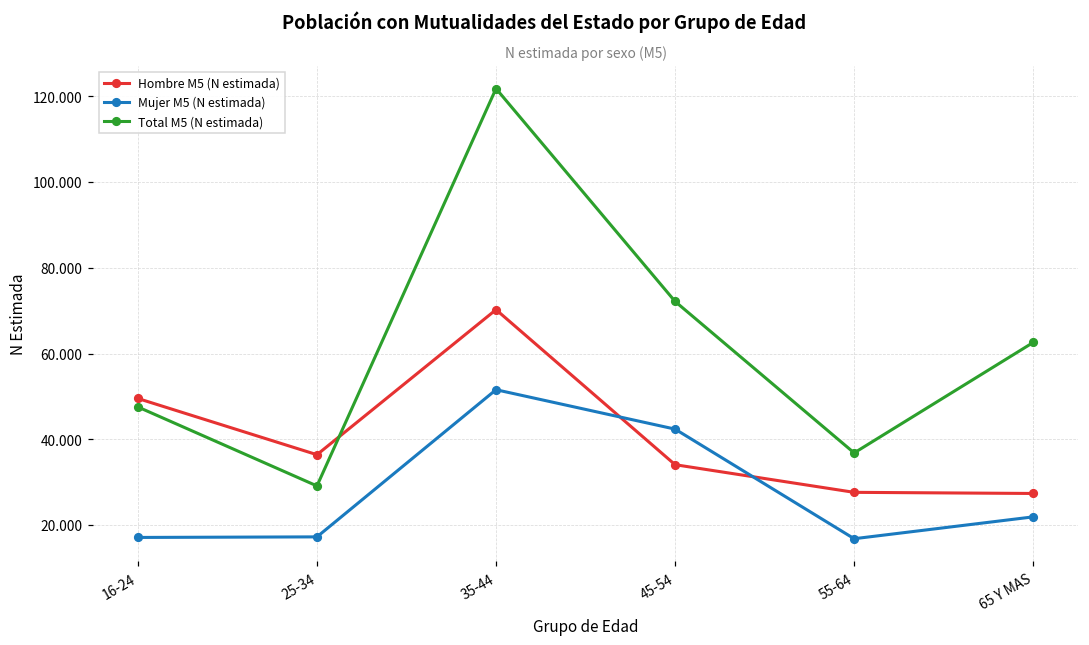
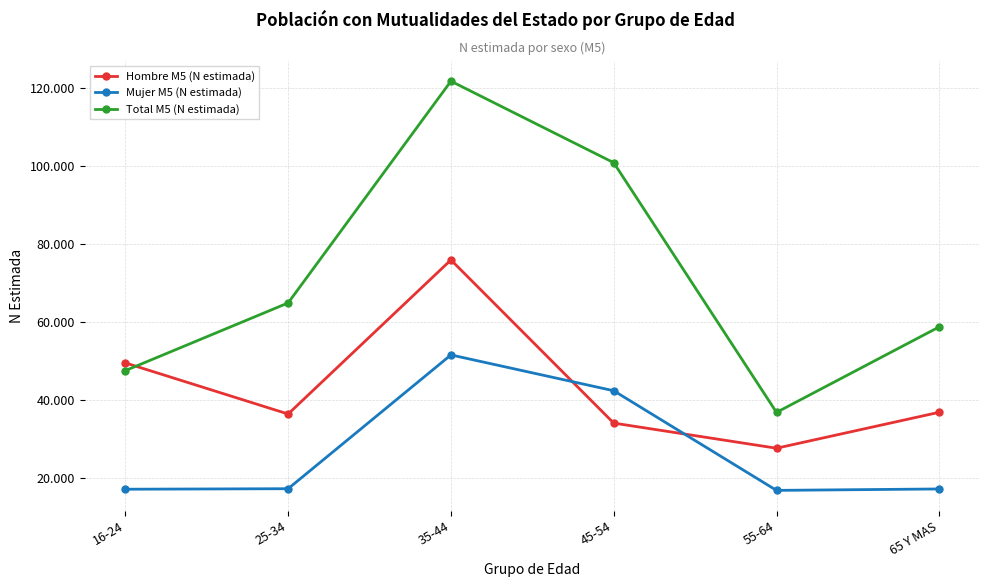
  {
    "Hombre M5 (N estimada)": {
      "16-24": 50,
      "25-34": 36,
-     "35-44": 70,
+     "35-44": 76,
      "45-54": 34,
      "55-64": 28,
-     "65 Y MAS": 27
+     "65 Y MAS": 37
    },
    "Mujer M5 (N estimada)": {
      "16-24": 17,
      "25-34": 17,
      "35-44": 52,
      "45-54": 42,
      "55-64": 17,
-     "65 Y MAS": 22
+     "65 Y MAS": 17
    },
    "Total M5 (N estimada)": {
      "16-24": 48,
-     "25-34": 29,
+     "25-34": 65,
      "35-44": 122,
-     "45-54": 72,
+     "45-54": 101,
      "55-64": 37,
-     "65 Y MAS": 63
+     "65 Y MAS": 59
    }
  }
